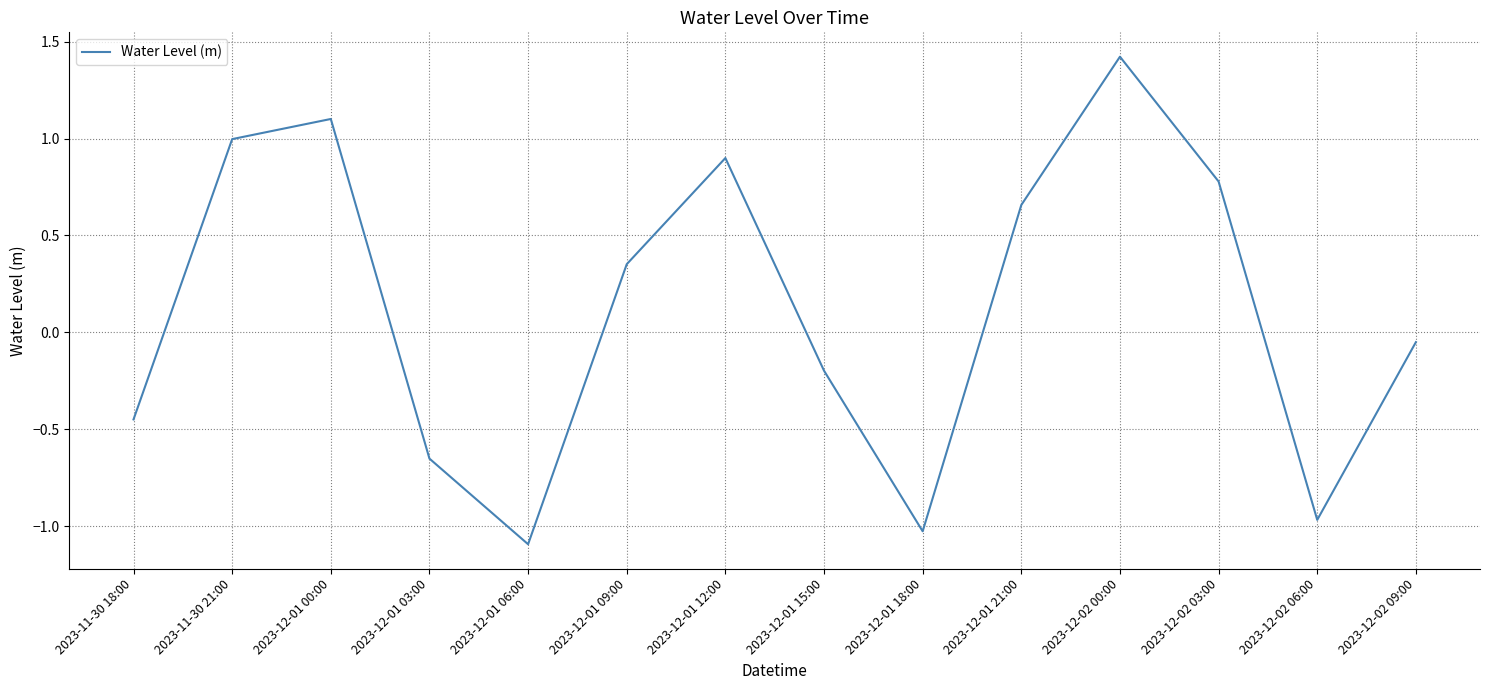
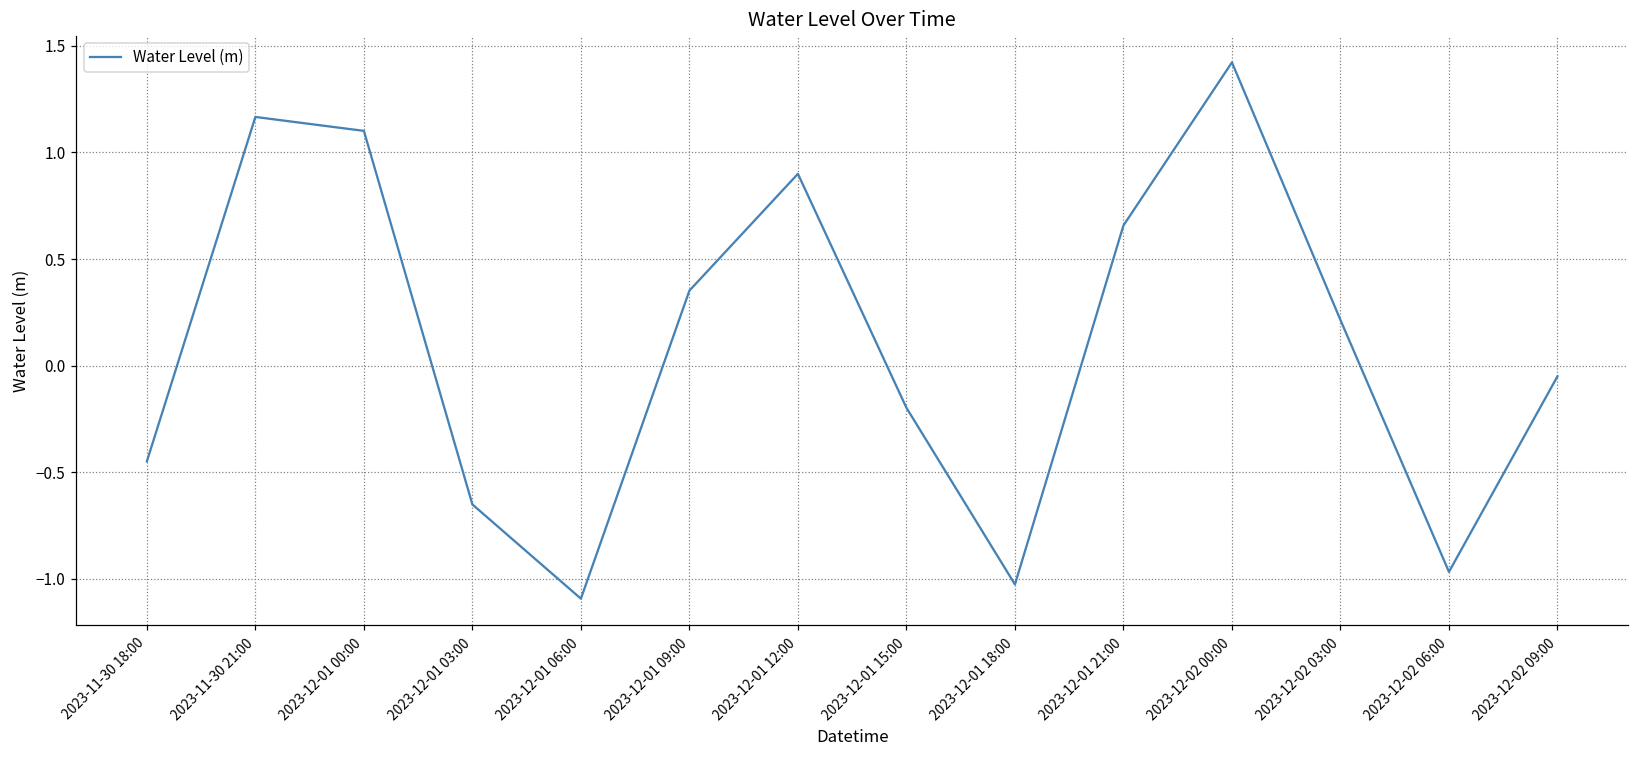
  {
    "2023-11-30 18:00": -0.45,
-   "2023-11-30 21:00": 1.00,
+   "2023-11-30 21:00": 1.17,
    "2023-12-01 00:00": 1.10,
    "2023-12-01 03:00": -0.65,
    "2023-12-01 06:00": -1.09,
    "2023-12-01 09:00": 0.35,
    "2023-12-01 12:00": 0.90,
    "2023-12-01 15:00": -0.20,
    "2023-12-01 18:00": -1.03,
    "2023-12-01 21:00": 0.66,
    "2023-12-02 00:00": 1.42,
-   "2023-12-02 03:00": 0.78,
+   "2023-12-02 03:00": 0.21,
    "2023-12-02 06:00": -0.97,
    "2023-12-02 09:00": -0.05
  }
